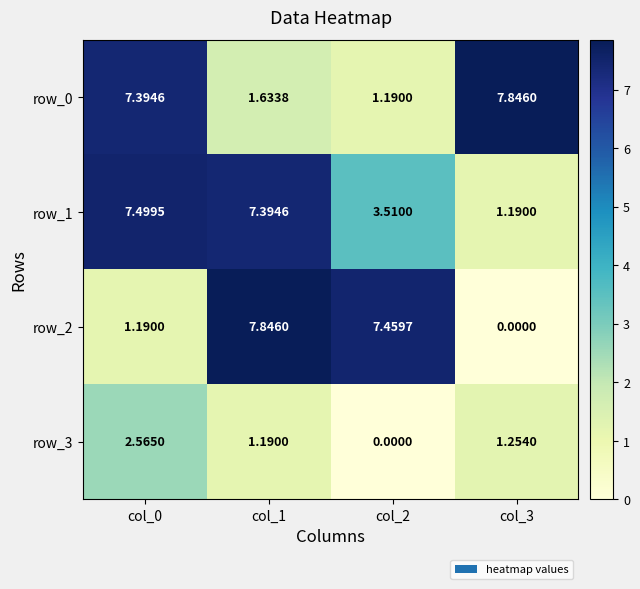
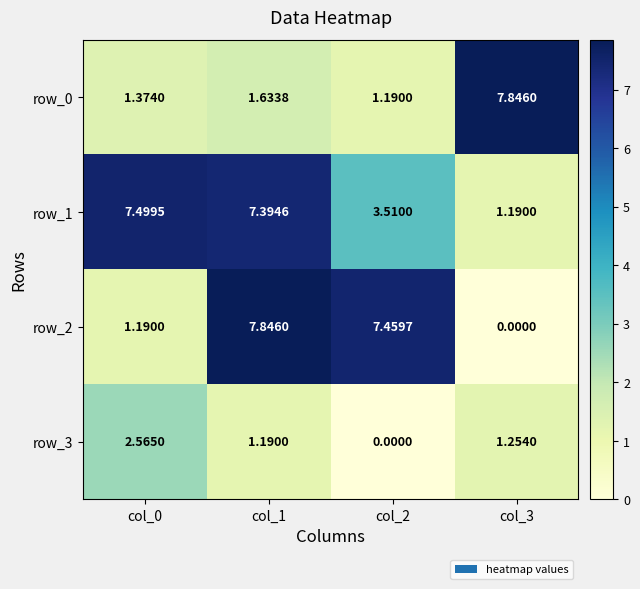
  {
    "row_0": {
-     "col_0": 7.3946,
+     "col_0": 1.3740,
      "col_1": 1.6338,
      "col_2": 1.1900,
      "col_3": 7.8460
    },
    "row_1": {
      "col_0": 7.4995,
      "col_1": 7.3946,
      "col_2": 3.5100,
      "col_3": 1.1900
    },
    "row_2": {
      "col_0": 1.1900,
      "col_1": 7.8460,
      "col_2": 7.4597,
      "col_3": 0.0000
    },
    "row_3": {
      "col_0": 2.5650,
      "col_1": 1.1900,
      "col_2": 0.0000,
      "col_3": 1.2540
    }
  }
